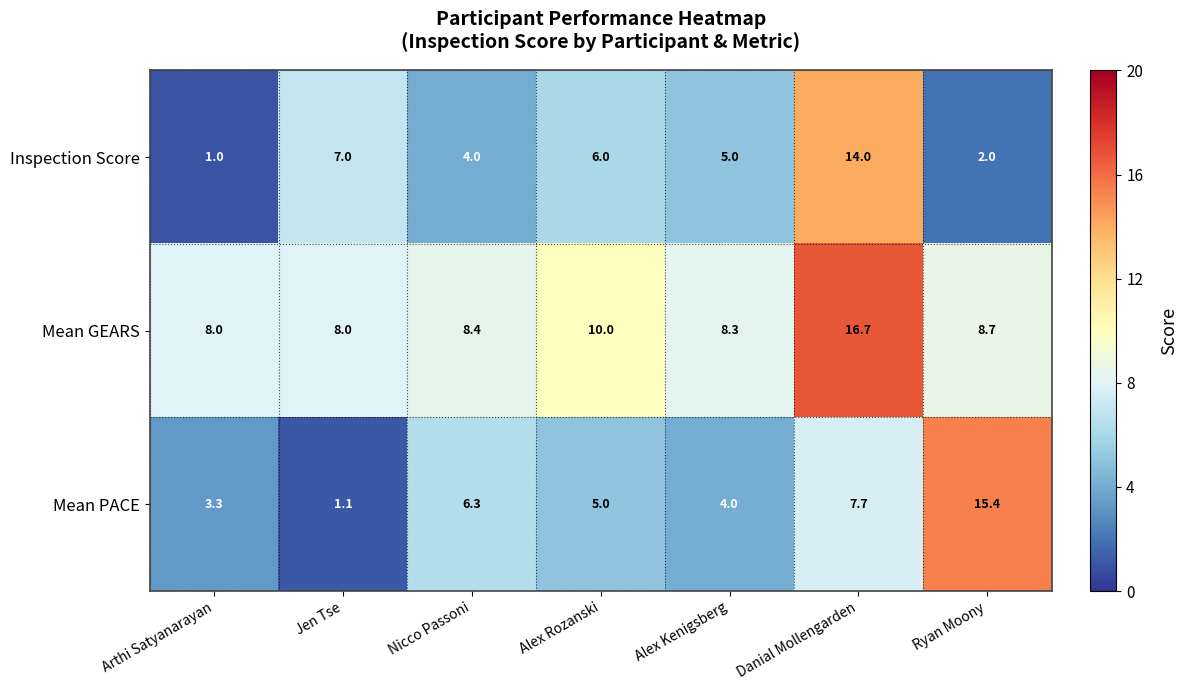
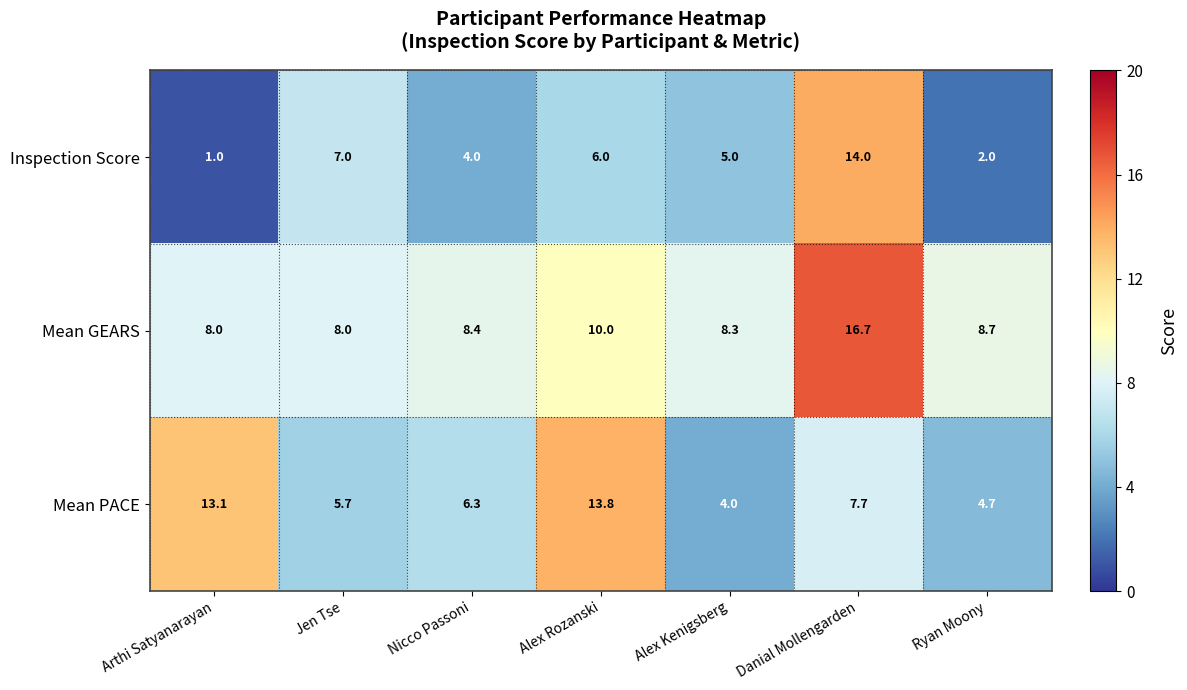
  {
    "Inspection Score": {
      "Arthi Satyanarayan": 1.0,
      "Jen Tse": 7.0,
      "Nicco Passoni": 4.0,
      "Alex Rozanski": 6.0,
      "Alex Kenigsberg": 5.0,
      "Danial Mollengarden": 14.0,
      "Ryan Moony": 2.0
    },
    "Mean GEARS": {
      "Arthi Satyanarayan": 8.0,
      "Jen Tse": 8.0,
      "Nicco Passoni": 8.4,
      "Alex Rozanski": 10.0,
      "Alex Kenigsberg": 8.3,
      "Danial Mollengarden": 16.7,
      "Ryan Moony": 8.7
    },
    "Mean PACE": {
-     "Arthi Satyanarayan": 3.3,
-     "Jen Tse": 1.1,
+     "Arthi Satyanarayan": 13.1,
+     "Jen Tse": 5.7,
      "Nicco Passoni": 6.3,
-     "Alex Rozanski": 5.0,
+     "Alex Rozanski": 13.8,
      "Alex Kenigsberg": 4.0,
      "Danial Mollengarden": 7.7,
-     "Ryan Moony": 15.4
+     "Ryan Moony": 4.7
    }
  }
